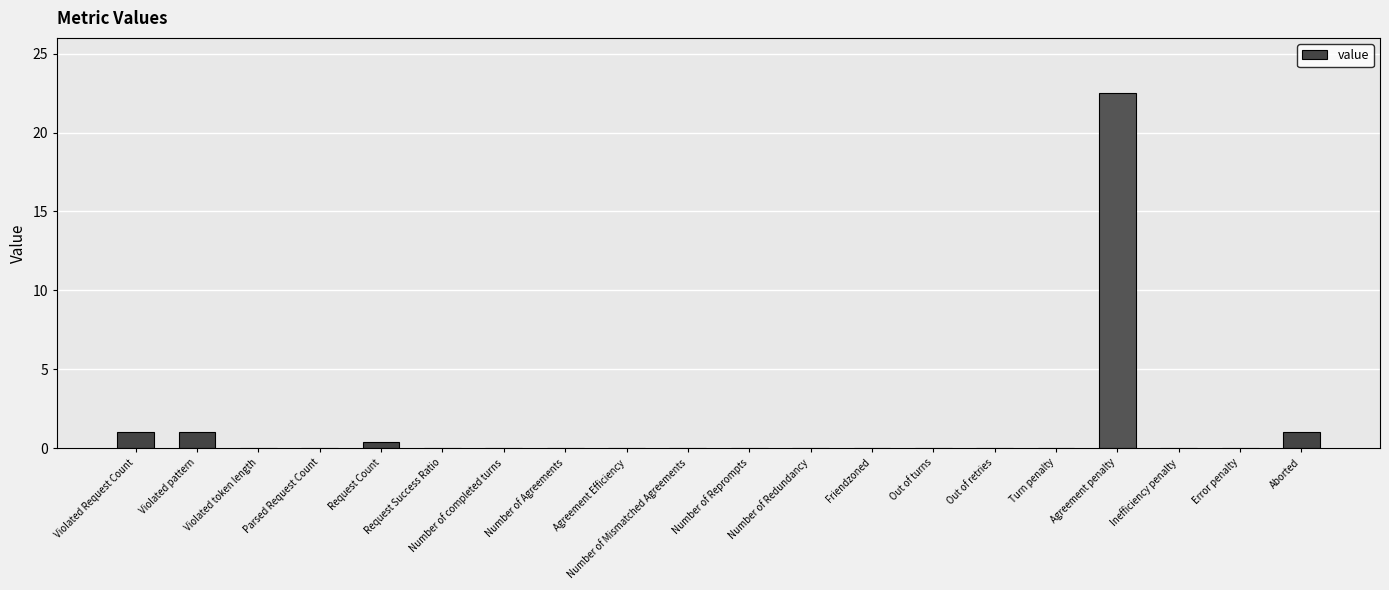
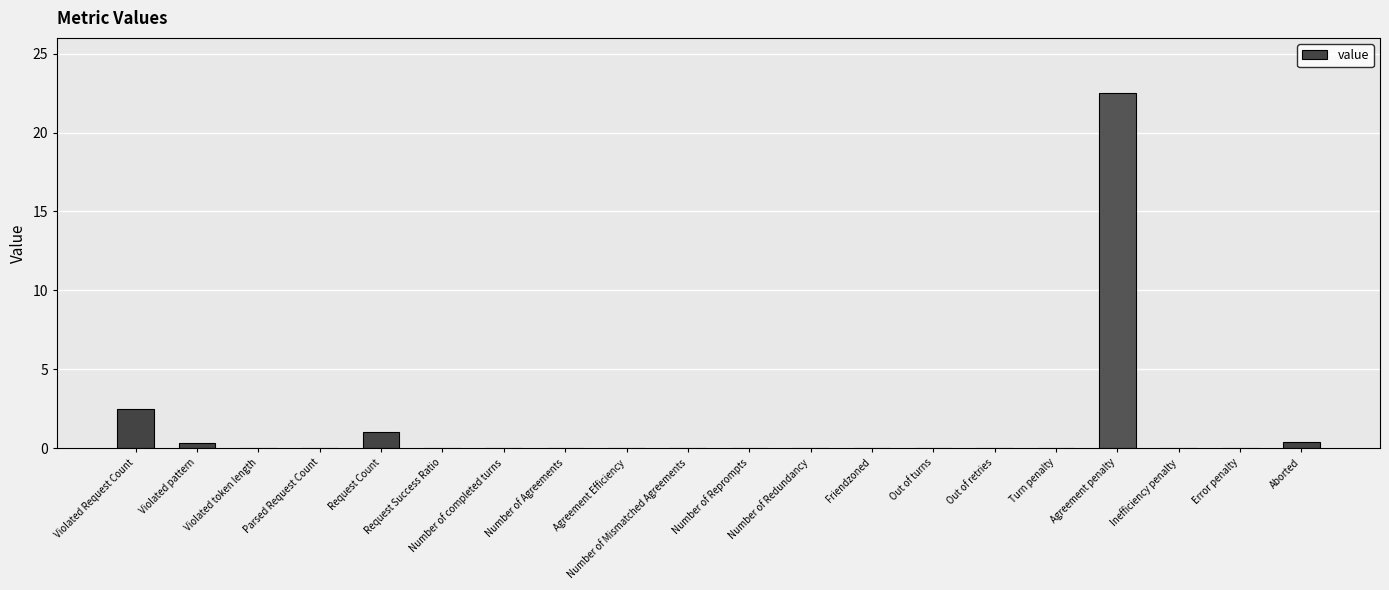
  {
-   "Violated Request Count": 1.0,
-   "Violated pattern": 1.0,
+   "Violated Request Count": 2.5,
+   "Violated pattern": 0.3,
    "Violated token length": 0.0,
    "Parsed Request Count": 0.0,
-   "Request Count": 0.4,
+   "Request Count": 1.0,
    "Request Success Ratio": 0.0,
    "Number of completed turns": 0.0,
    "Number of Agreements": 0.0,
    "Agreement Efficiency": 0.0,
    "Number of Mismatched Agreements": 0.0,
    "Number of Reprompts": 0.0,
    "Number of Redundancy": 0.0,
    "Friendzoned": 0.0,
    "Out of turns": 0.0,
    "Out of retries": 0.0,
    "Turn penalty": 0.0,
    "Agreement penalty": 22.5,
    "Inefficiency penalty": 0.0,
    "Error penalty": 0.0,
-   "Aborted": 1.0
+   "Aborted": 0.4
  }
